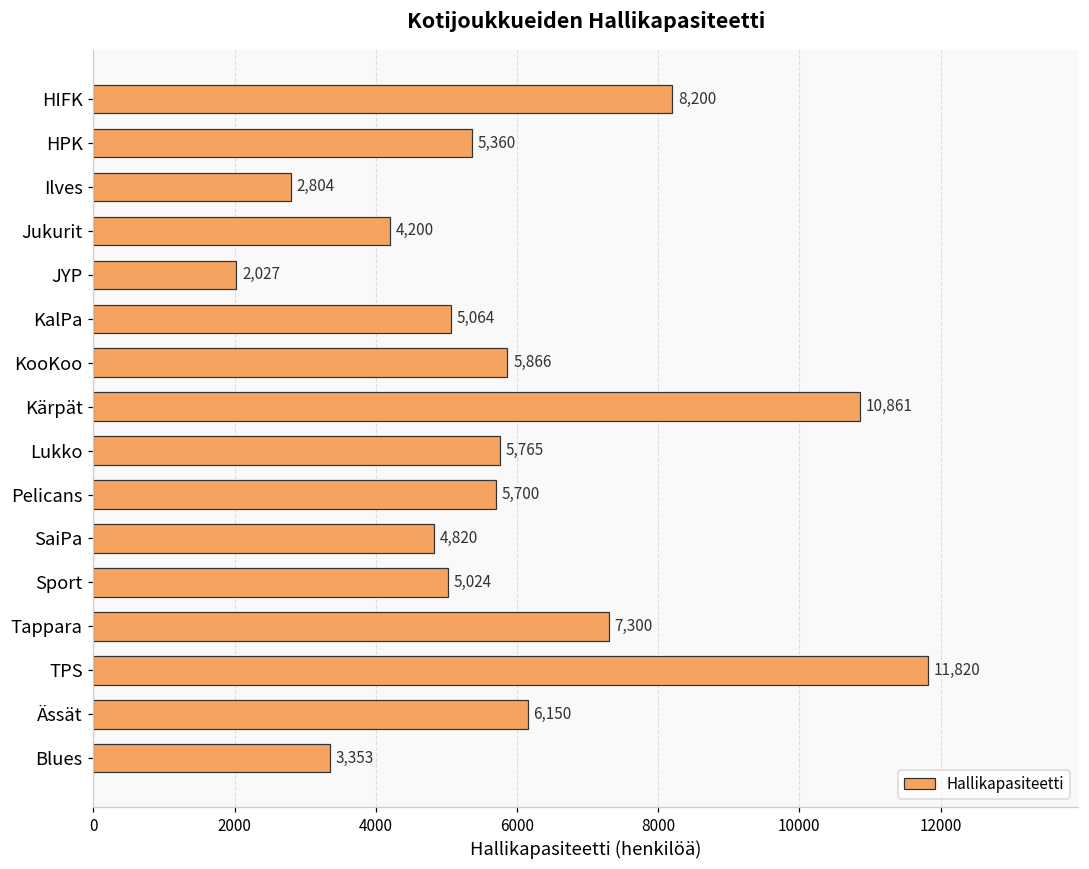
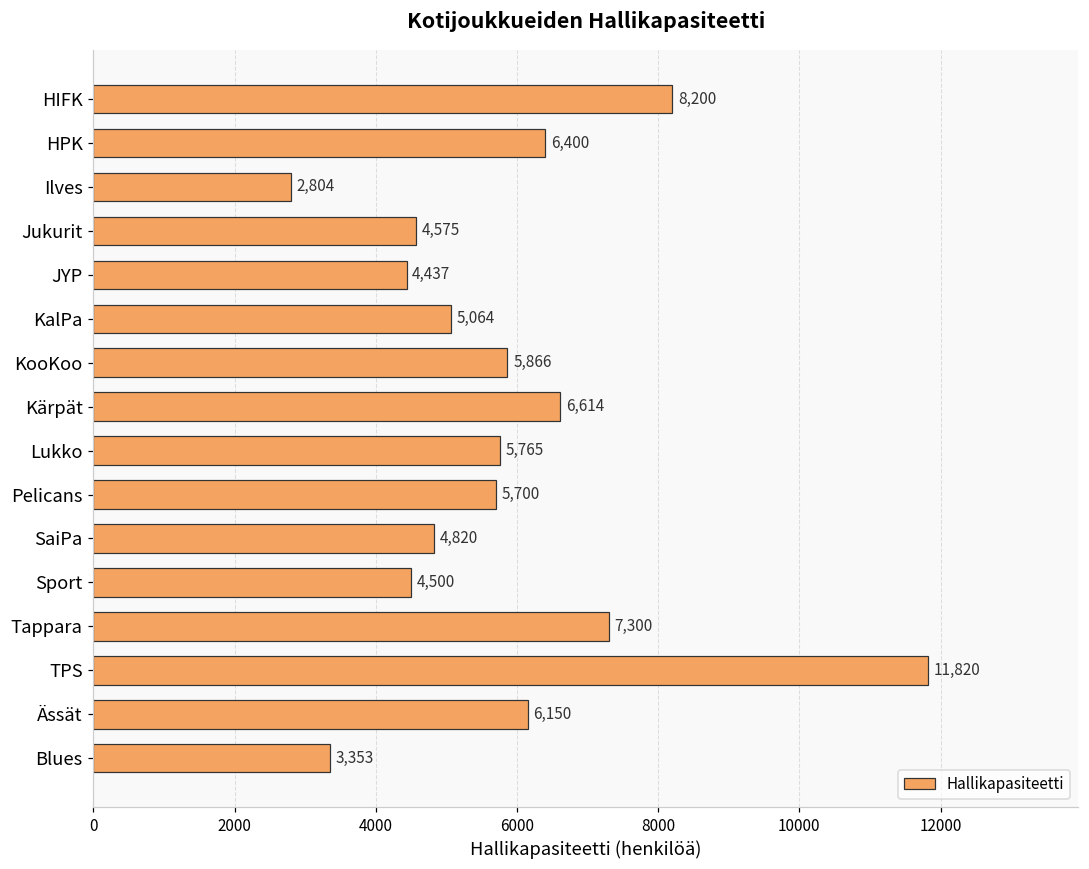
  {
    "HIFK": "8,200",
-   "HPK": "5,360",
+   "HPK": "6,400",
    "Ilves": "2,804",
-   "Jukurit": "4,200",
-   "JYP": "2,027",
+   "Jukurit": "4,575",
+   "JYP": "4,437",
    "KalPa": "5,064",
    "KooKoo": "5,866",
-   "Kärpät": "10,861",
+   "Kärpät": "6,614",
    "Lukko": "5,765",
    "Pelicans": "5,700",
    "SaiPa": "4,820",
-   "Sport": "5,024",
+   "Sport": "4,500",
    "Tappara": "7,300",
    "TPS": "11,820",
    "Ässät": "6,150",
    "Blues": "3,353"
  }
